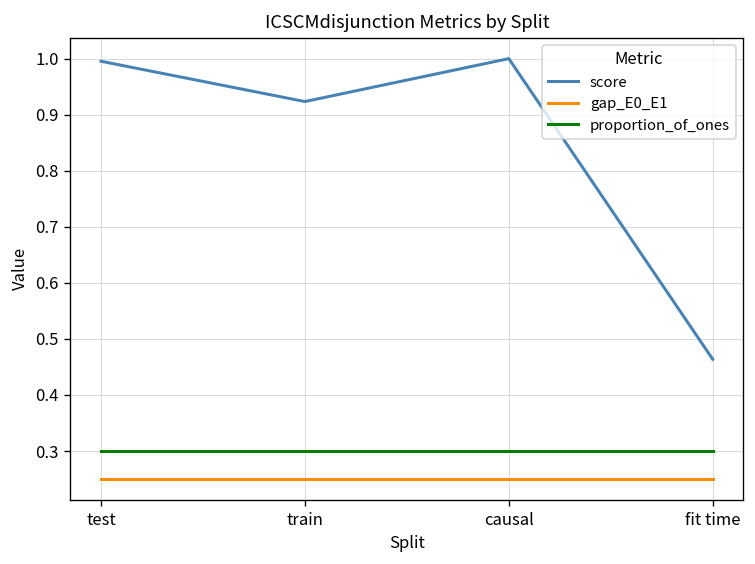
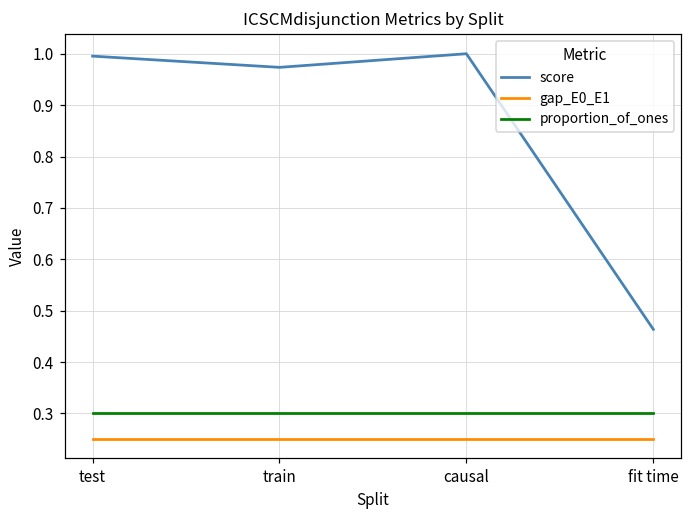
  {
    "score": {
      "test": 1.00,
-     "train": 0.92,
+     "train": 0.97,
      "causal": 1.00,
      "fit time": 0.46
    },
    "gap_E0_E1": {
      "test": 0.25,
      "train": 0.25,
      "causal": 0.25,
      "fit time": 0.25
    },
    "proportion_of_ones": {
      "test": 0.30,
      "train": 0.30,
      "causal": 0.30,
      "fit time": 0.30
    }
  }
